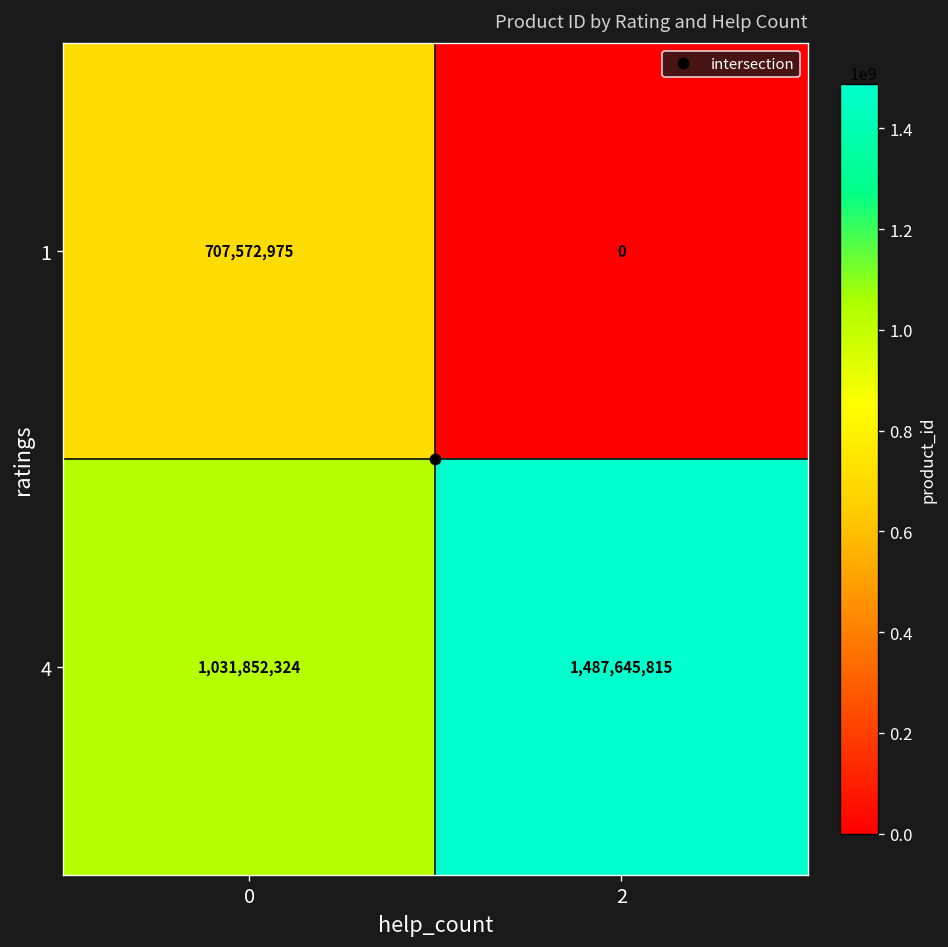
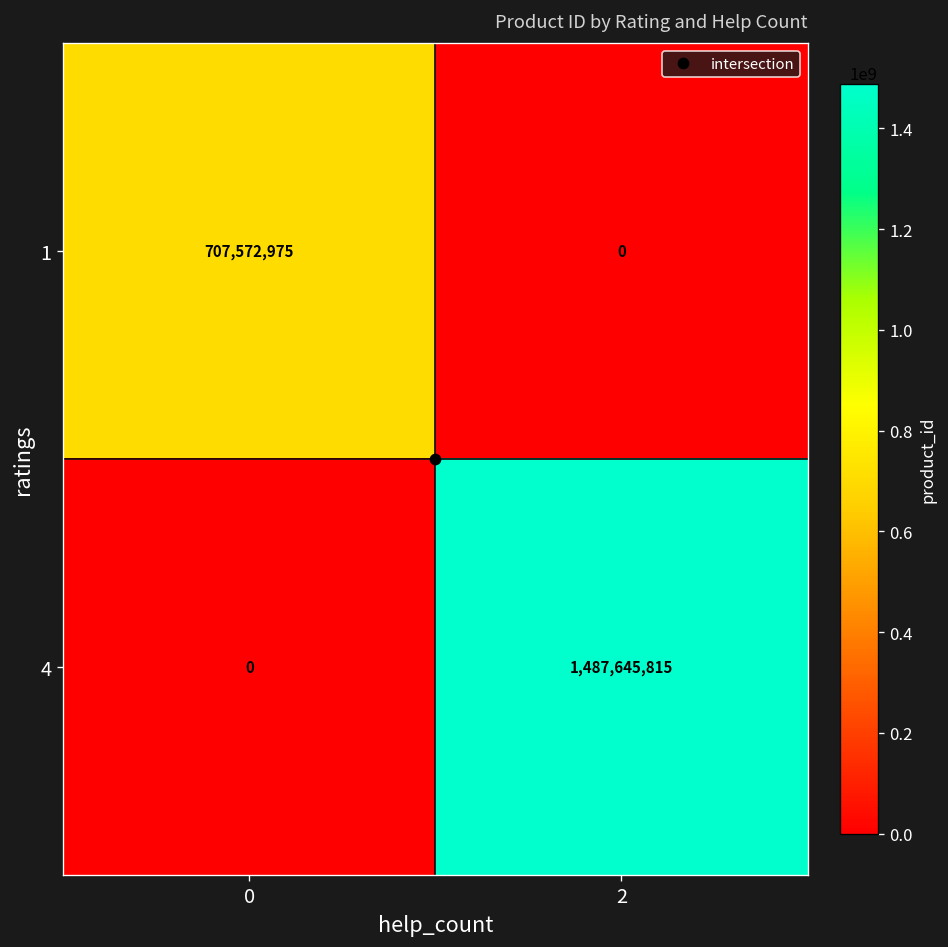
  {
    "1": {
      "0": "707,572,975",
      "2": "0"
    },
    "4": {
-     "0": "1,031,852,324",
+     "0": "0",
      "2": "1,487,645,815"
    }
  }
